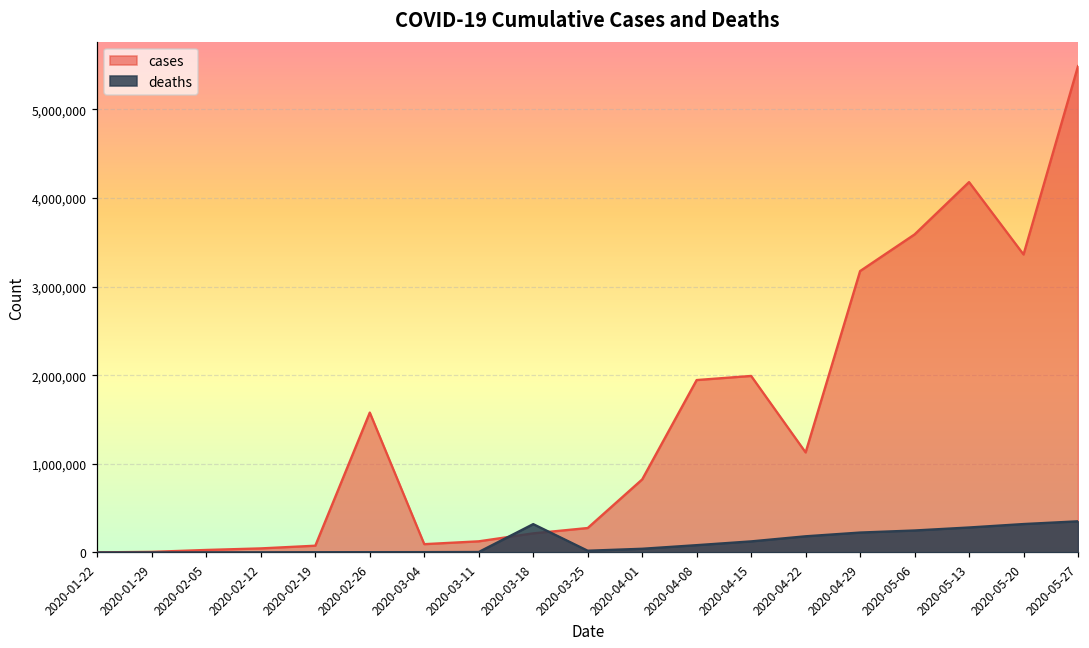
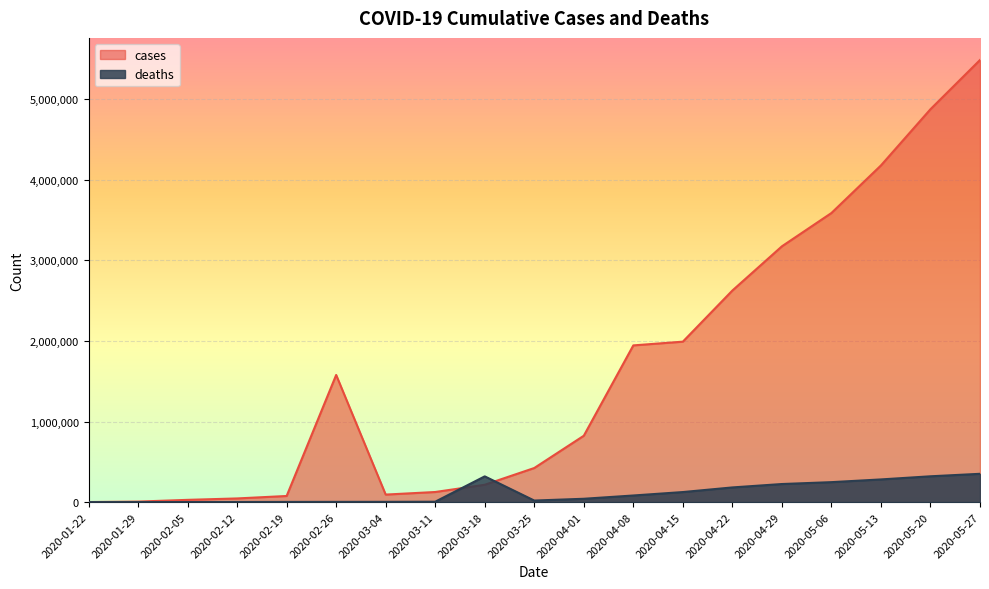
  {
    "cases": {
      "2020-02-12": "0",
      "2020-02-19": "100,000",
      "2020-02-26": "1,600,000",
      "2020-03-04": "100,000",
      "2020-03-11": "100,000",
      "2020-03-18": "200,000",
-     "2020-03-25": "300,000",
+     "2020-03-25": "400,000",
      "2020-04-01": "800,000",
      "2020-04-08": "1,900,000",
      "2020-04-15": "2,000,000",
-     "2020-04-22": "1,100,000",
+     "2020-04-22": "2,600,000",
      "2020-04-29": "3,200,000",
      "2020-05-06": "3,600,000",
      "2020-05-13": "4,200,000",
-     "2020-05-20": "3,400,000",
+     "2020-05-20": "4,900,000",
      "2020-05-27": "5,500,000"
    },
    "deaths": {
      "2020-02-12": "0",
      "2020-02-19": "0",
      "2020-02-26": "0",
      "2020-03-04": "0",
      "2020-03-11": "0",
      "2020-03-18": "300,000",
      "2020-03-25": "0",
      "2020-04-01": "0",
      "2020-04-08": "100,000",
      "2020-04-15": "100,000",
      "2020-04-22": "200,000",
      "2020-04-29": "200,000",
      "2020-05-06": "200,000",
      "2020-05-13": "300,000",
      "2020-05-20": "300,000",
      "2020-05-27": "400,000"
    }
  }
